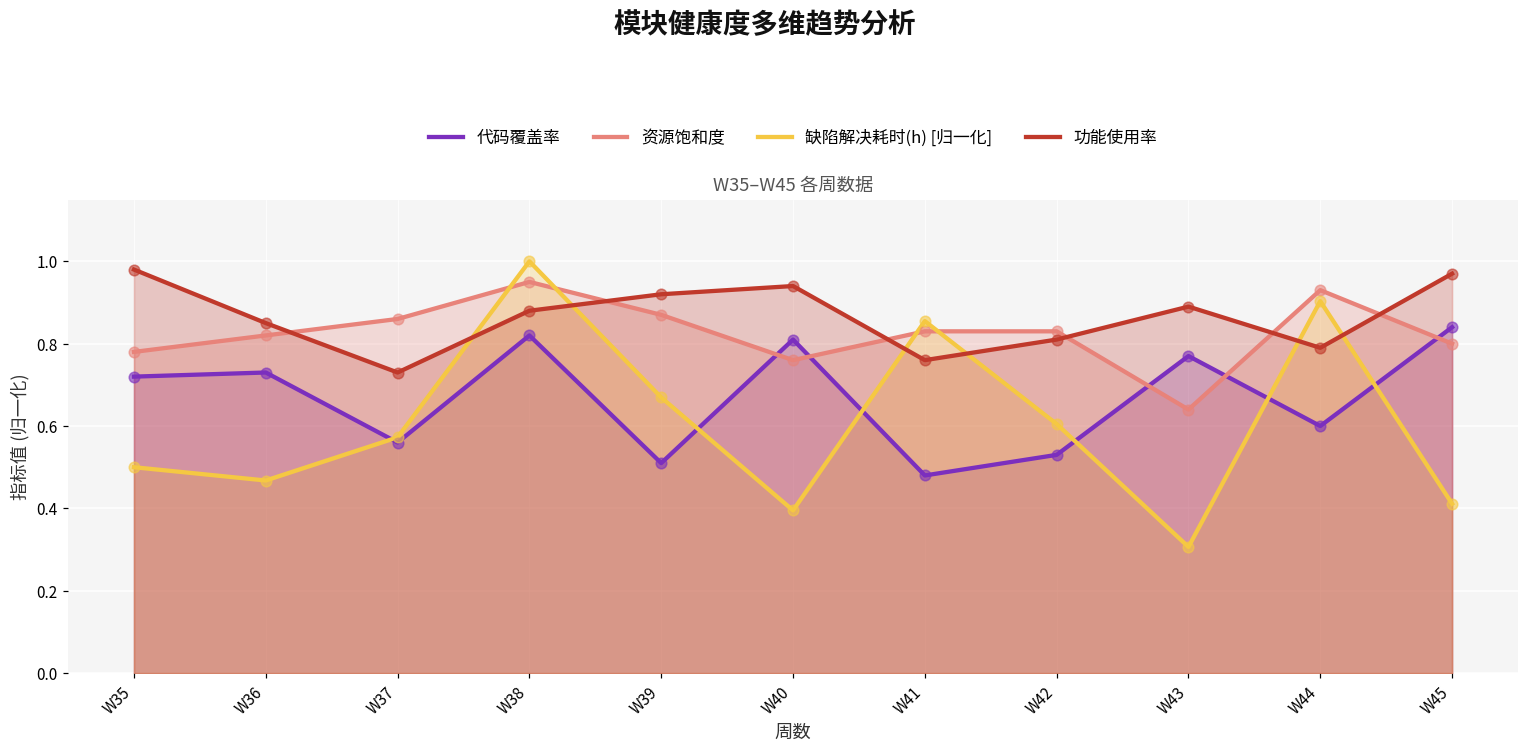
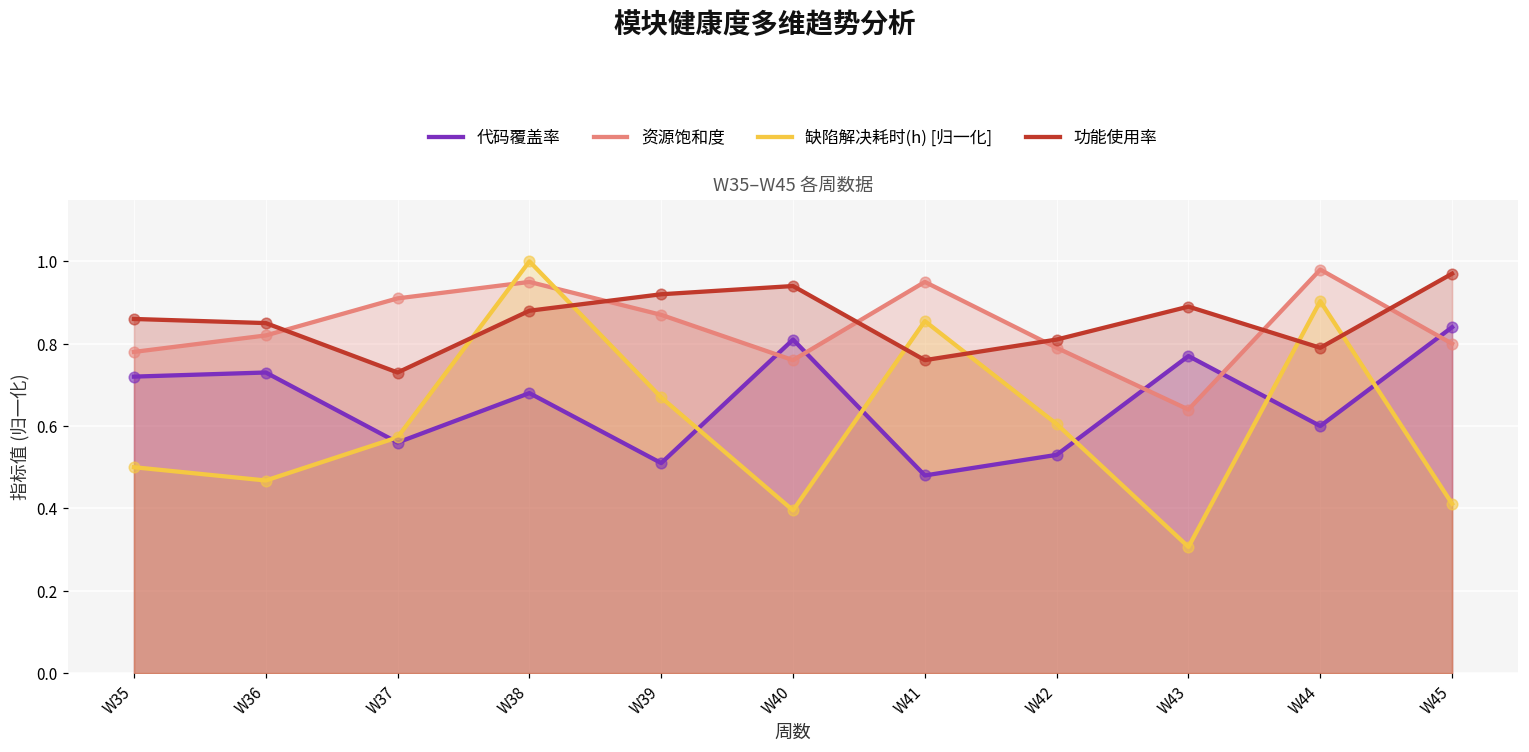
  {
    "代码覆盖率": {
      "W35": 0.72,
      "W36": 0.73,
      "W37": 0.56,
-     "W38": 0.82,
+     "W38": 0.68,
      "W39": 0.51,
      "W40": 0.81,
      "W41": 0.48,
      "W42": 0.53,
      "W43": 0.77,
      "W44": 0.60,
      "W45": 0.84
    },
    "资源饱和度": {
      "W35": 0.78,
      "W36": 0.82,
-     "W37": 0.86,
+     "W37": 0.91,
      "W38": 0.95,
      "W39": 0.87,
      "W40": 0.76,
-     "W41": 0.83,
-     "W42": 0.83,
+     "W41": 0.95,
+     "W42": 0.79,
      "W43": 0.64,
-     "W44": 0.93,
+     "W44": 0.98,
      "W45": 0.80
    },
    "缺陷解决耗时(h) [归一化]": {
      "W35": 0.50,
      "W36": 0.47,
      "W37": 0.57,
      "W38": 1.00,
      "W39": 0.67,
      "W40": 0.40,
      "W41": 0.85,
      "W42": 0.60,
      "W43": 0.31,
      "W44": 0.90,
      "W45": 0.41
    },
    "功能使用率": {
-     "W35": 0.98,
+     "W35": 0.86,
      "W36": 0.85,
      "W37": 0.73,
      "W38": 0.88,
      "W39": 0.92,
      "W40": 0.94,
      "W41": 0.76,
      "W42": 0.81,
      "W43": 0.89,
      "W44": 0.79,
      "W45": 0.97
    }
  }
